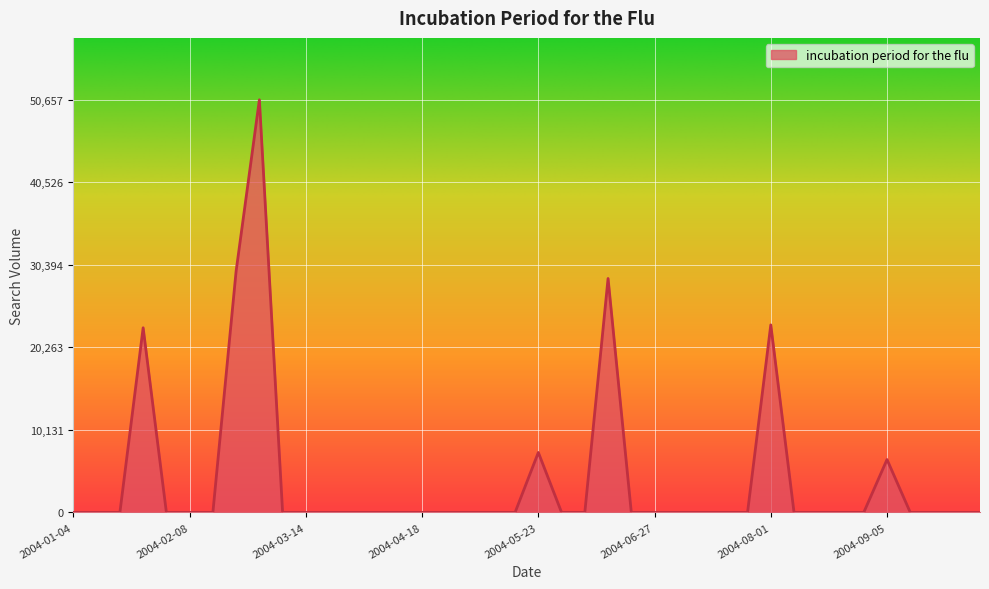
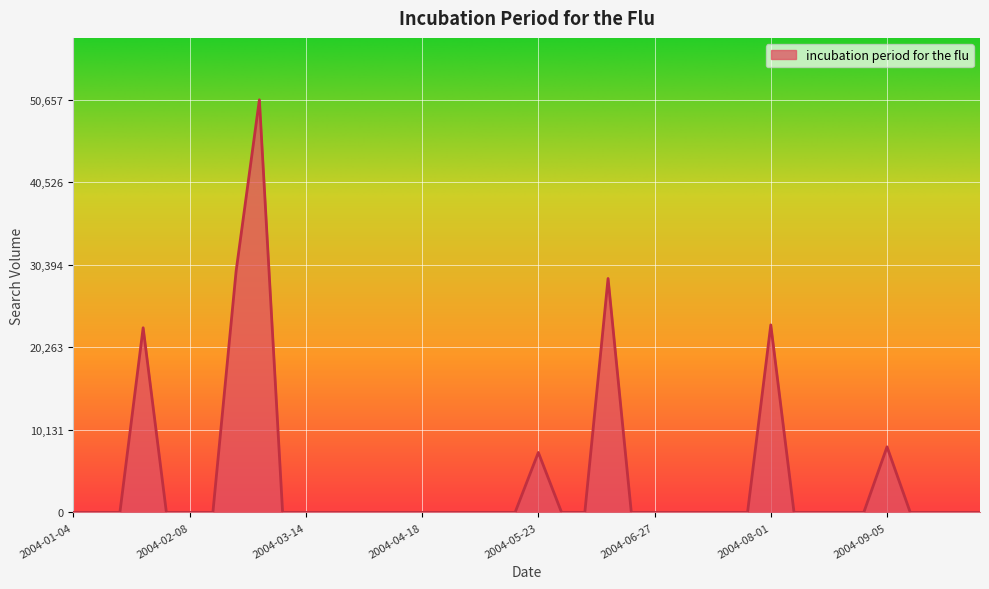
  {
    "2004-01-04": "0",
    "2004-02-08": "0",
    "2004-03-14": "0",
    "2004-04-18": "0",
    "2004-05-23": "7,000",
    "2004-06-27": "0",
    "2004-08-01": "23,000",
-   "2004-09-05": "6,000"
+   "2004-09-05": "8,000"
  }
